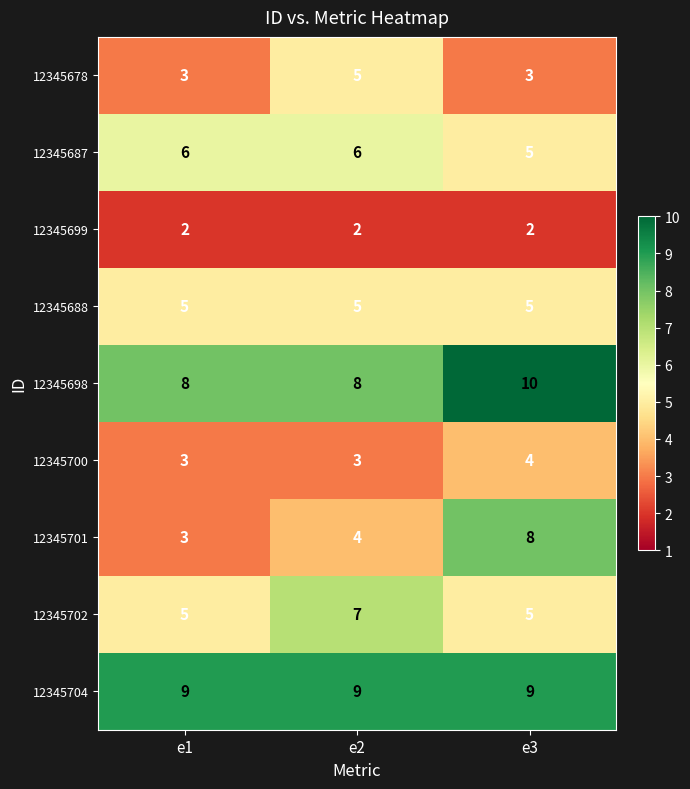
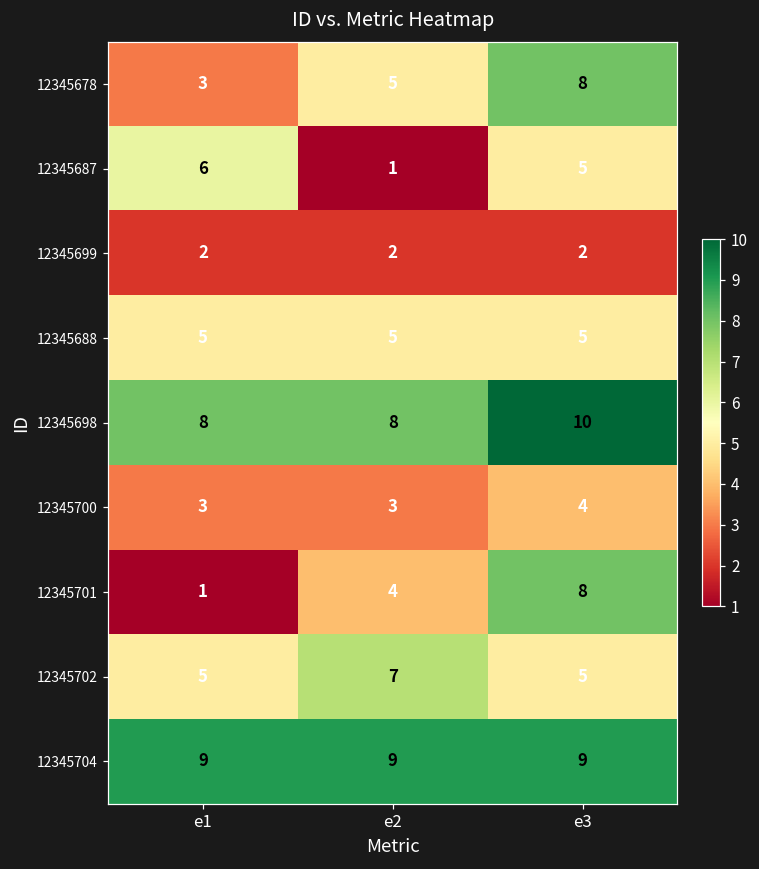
  {
    "12345678": {
      "e1": 3,
      "e2": 5,
-     "e3": 3
+     "e3": 8
    },
    "12345687": {
      "e1": 6,
-     "e2": 6,
+     "e2": 1,
      "e3": 5
    },
    "12345699": {
      "e1": 2,
      "e2": 2,
      "e3": 2
    },
    "12345688": {
      "e1": 5,
      "e2": 5,
      "e3": 5
    },
    "12345698": {
      "e1": 8,
      "e2": 8,
      "e3": 10
    },
    "12345700": {
      "e1": 3,
      "e2": 3,
      "e3": 4
    },
    "12345701": {
-     "e1": 3,
+     "e1": 1,
      "e2": 4,
      "e3": 8
    },
    "12345702": {
      "e1": 5,
      "e2": 7,
      "e3": 5
    },
    "12345704": {
      "e1": 9,
      "e2": 9,
      "e3": 9
    }
  }
